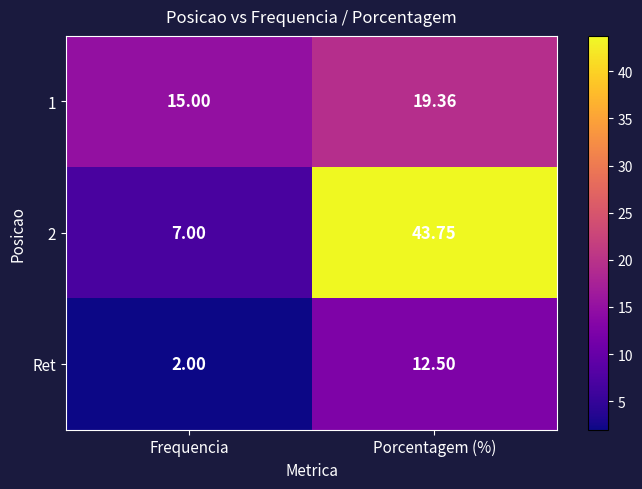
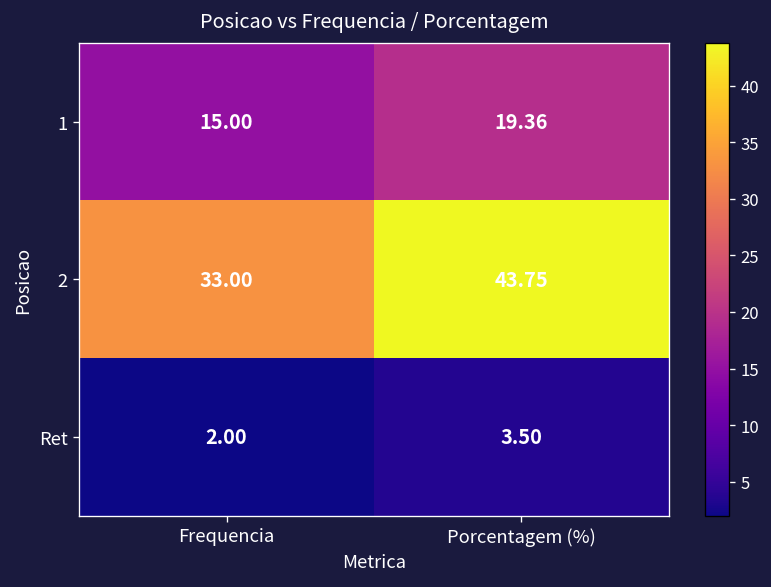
  {
    "1": {
      "Frequencia": 15.00,
      "Porcentagem (%)": 19.36
    },
    "2": {
-     "Frequencia": 7.00,
+     "Frequencia": 33.00,
      "Porcentagem (%)": 43.75
    },
    "Ret": {
      "Frequencia": 2.00,
-     "Porcentagem (%)": 12.50
+     "Porcentagem (%)": 3.50
    }
  }
